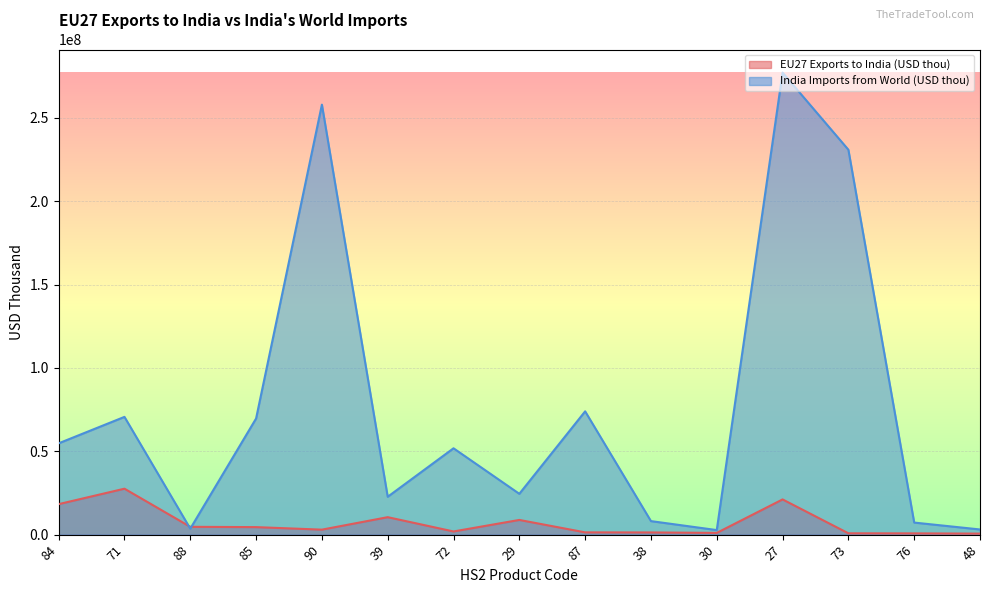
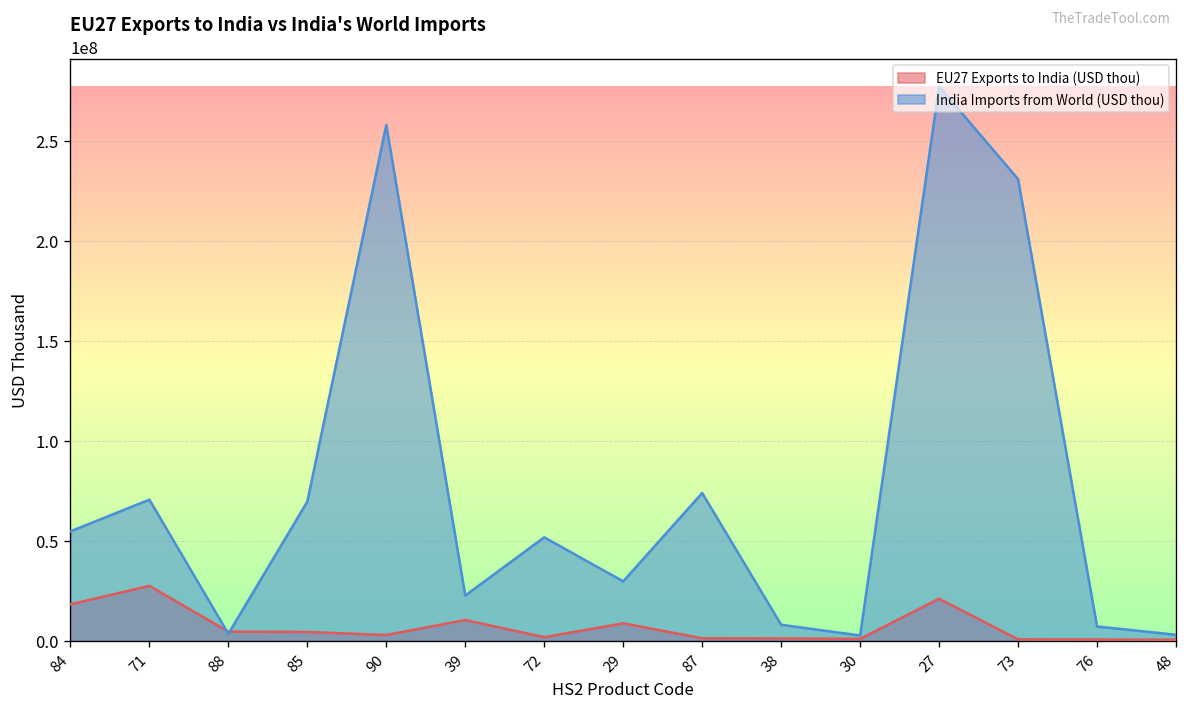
  {
    "EU27 Exports to India (USD thou)": {
      "84": 18000000,
      "71": 28000000,
      "85": 5000000,
      "90": 3000000,
      "39": 10000000,
      "72": 2000000,
      "29": 9000000,
      "87": 1000000,
      "38": 1000000,
      "30": 1000000,
      "27": 21000000,
      "73": 1000000,
      "76": 1000000,
      "48": 1000000
    },
    "India Imports from World (USD thou)": {
      "84": 55000000,
      "71": 71000000,
      "85": 70000000,
      "90": 258000000,
      "39": 23000000,
      "72": 52000000,
-     "29": 24000000,
+     "29": 30000000,
      "87": 74000000,
      "38": 8000000,
      "30": 3000000,
      "73": 231000000,
      "76": 7000000,
      "48": 3000000
    }
  }
